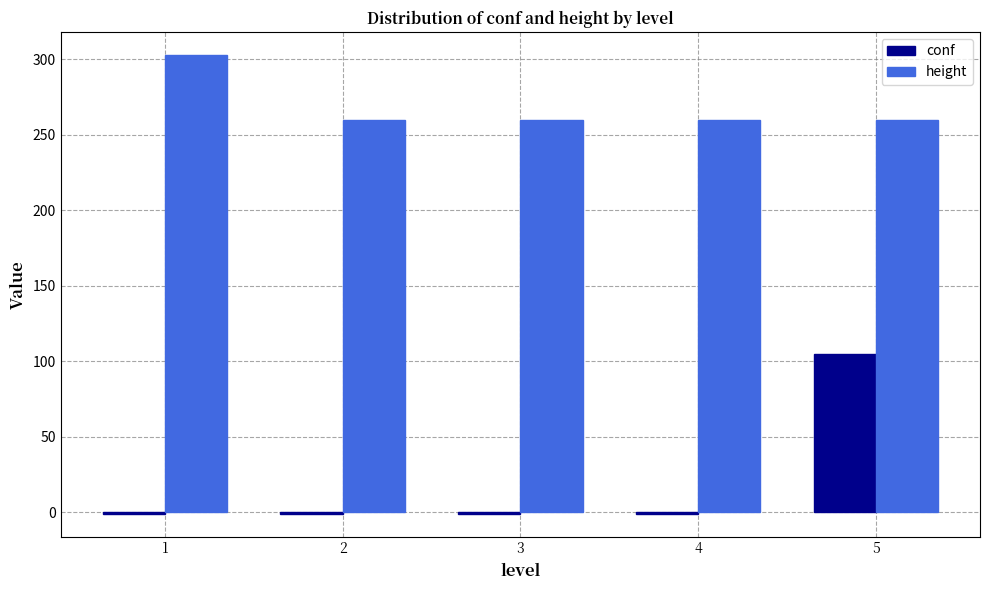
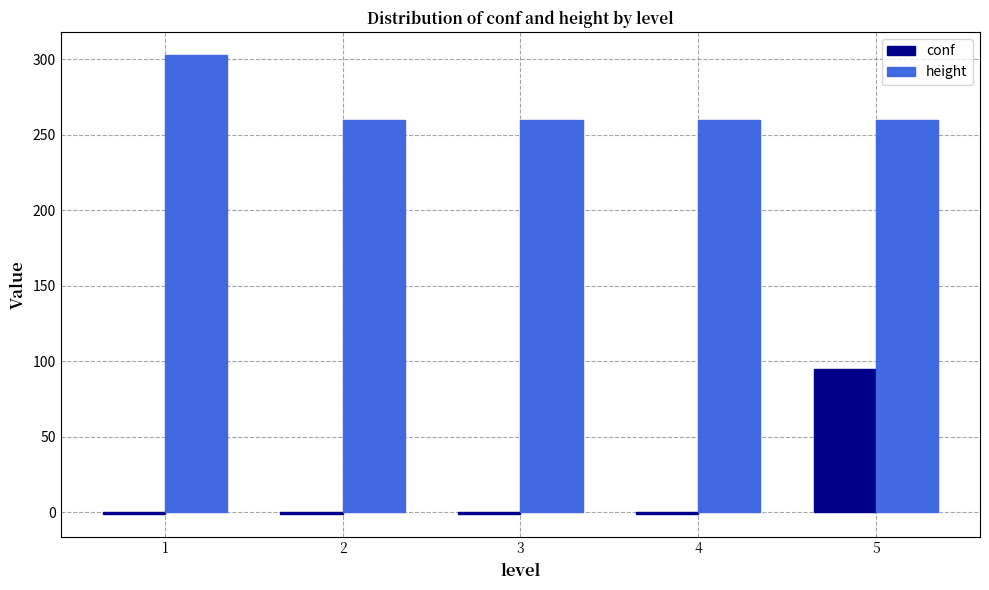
  {
    "conf": {
-     "5": 105
+     "5": 95
    },
    "height": {
      "1": 303,
      "2": 260,
      "3": 260,
      "4": 260,
      "5": 260
    }
  }
